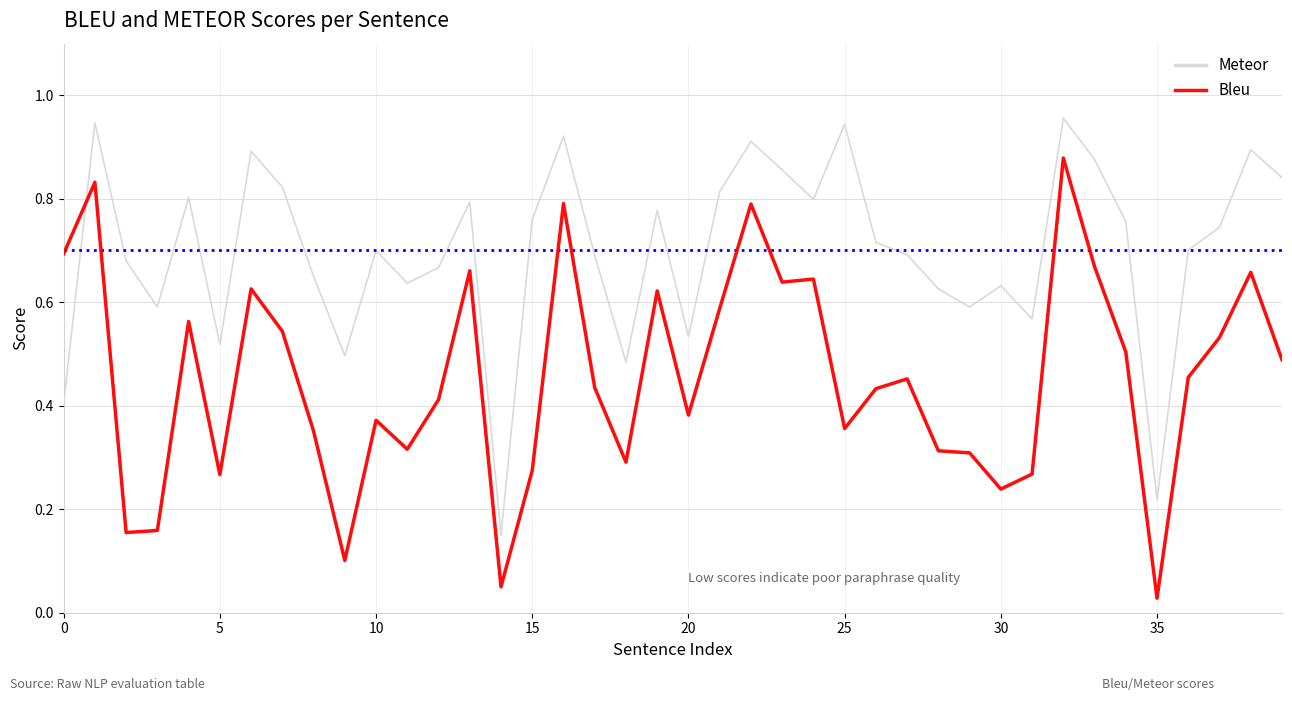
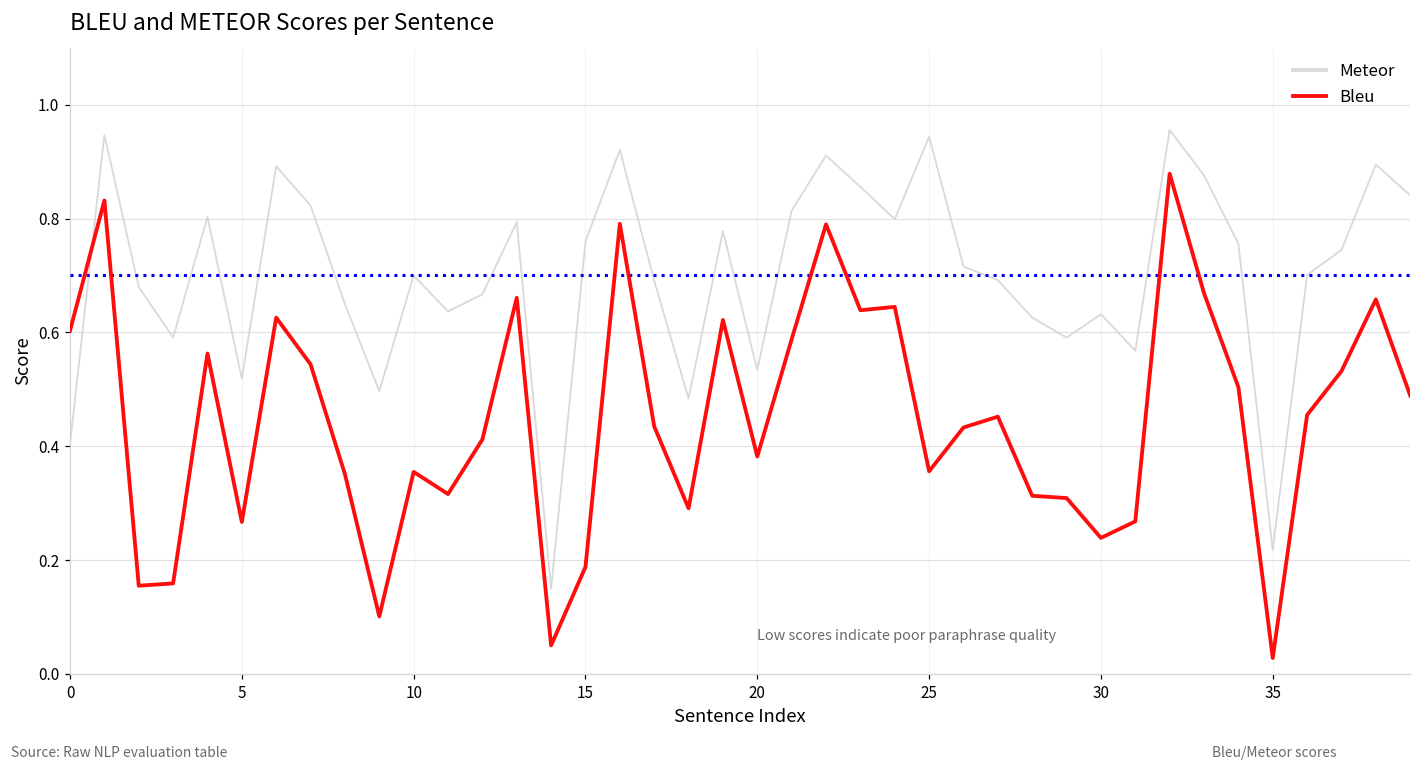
  {
    "Meteor": {
      "0": 0.40,
      "5": 0.52,
      "10": 0.70,
      "15": 0.76,
      "20": 0.53,
      "25": 0.94,
      "30": 0.63,
      "35": 0.22
    },
    "Bleu": {
-     "0": 0.69,
+     "0": 0.60,
      "5": 0.27,
-     "10": 0.37,
-     "15": 0.28,
+     "10": 0.36,
+     "15": 0.19,
      "20": 0.38,
      "25": 0.36,
      "30": 0.24,
      "35": 0.03
    }
  }
